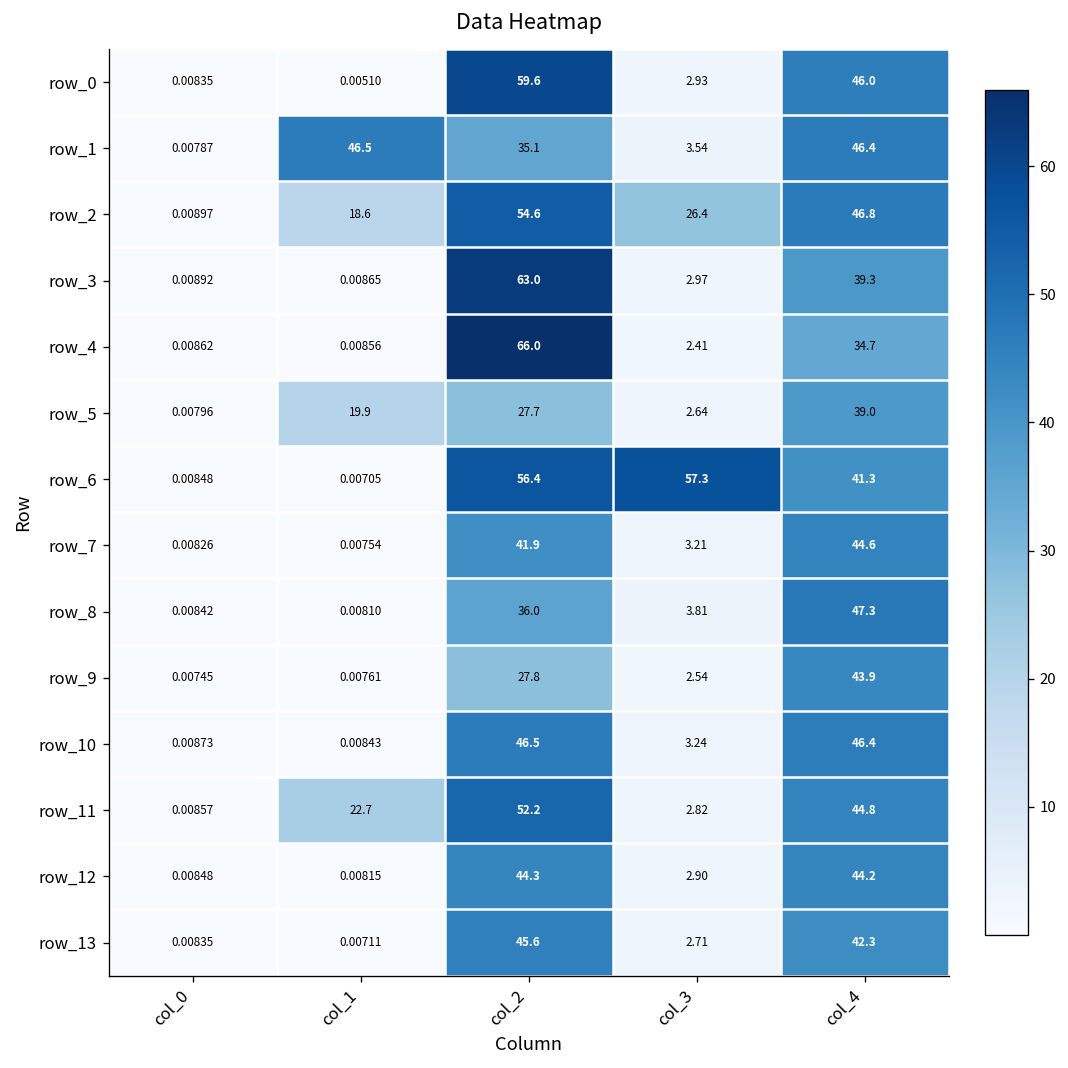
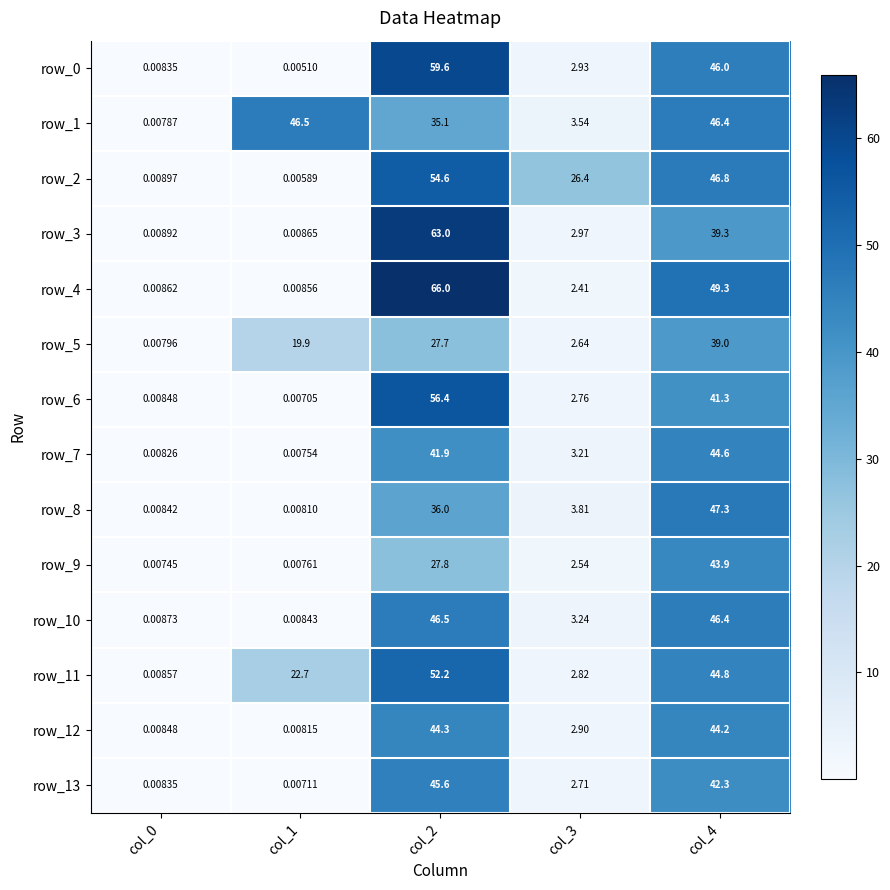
  {
    "row_0": {
      "col_0": 0.00835,
      "col_1": 0.00510,
      "col_2": 59.6,
      "col_3": 2.93,
      "col_4": 46.0
    },
    "row_1": {
      "col_0": 0.00787,
      "col_1": 46.5,
      "col_2": 35.1,
      "col_3": 3.54,
      "col_4": 46.4
    },
    "row_2": {
      "col_0": 0.00897,
-     "col_1": 18.6,
+     "col_1": 0.00589,
      "col_2": 54.6,
      "col_3": 26.4,
      "col_4": 46.8
    },
    "row_3": {
      "col_0": 0.00892,
      "col_1": 0.00865,
      "col_2": 63.0,
      "col_3": 2.97,
      "col_4": 39.3
    },
    "row_4": {
      "col_0": 0.00862,
      "col_1": 0.00856,
      "col_2": 66.0,
      "col_3": 2.41,
-     "col_4": 34.7
+     "col_4": 49.3
    },
    "row_5": {
      "col_0": 0.00796,
      "col_1": 19.9,
      "col_2": 27.7,
      "col_3": 2.64,
      "col_4": 39.0
    },
    "row_6": {
      "col_0": 0.00848,
      "col_1": 0.00705,
      "col_2": 56.4,
-     "col_3": 57.3,
+     "col_3": 2.76,
      "col_4": 41.3
    },
    "row_7": {
      "col_0": 0.00826,
      "col_1": 0.00754,
      "col_2": 41.9,
      "col_3": 3.21,
      "col_4": 44.6
    },
    "row_8": {
      "col_0": 0.00842,
      "col_1": 0.00810,
      "col_2": 36.0,
      "col_3": 3.81,
      "col_4": 47.3
    },
    "row_9": {
      "col_0": 0.00745,
      "col_1": 0.00761,
      "col_2": 27.8,
      "col_3": 2.54,
      "col_4": 43.9
    },
    "row_10": {
      "col_0": 0.00873,
      "col_1": 0.00843,
      "col_2": 46.5,
      "col_3": 3.24,
      "col_4": 46.4
    },
    "row_11": {
      "col_0": 0.00857,
      "col_1": 22.7,
      "col_2": 52.2,
      "col_3": 2.82,
      "col_4": 44.8
    },
    "row_12": {
      "col_0": 0.00848,
      "col_1": 0.00815,
      "col_2": 44.3,
      "col_3": 2.90,
      "col_4": 44.2
    },
    "row_13": {
      "col_0": 0.00835,
      "col_1": 0.00711,
      "col_2": 45.6,
      "col_3": 2.71,
      "col_4": 42.3
    }
  }
